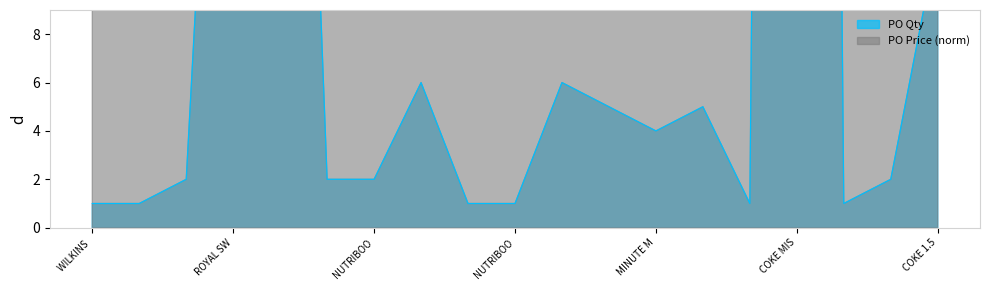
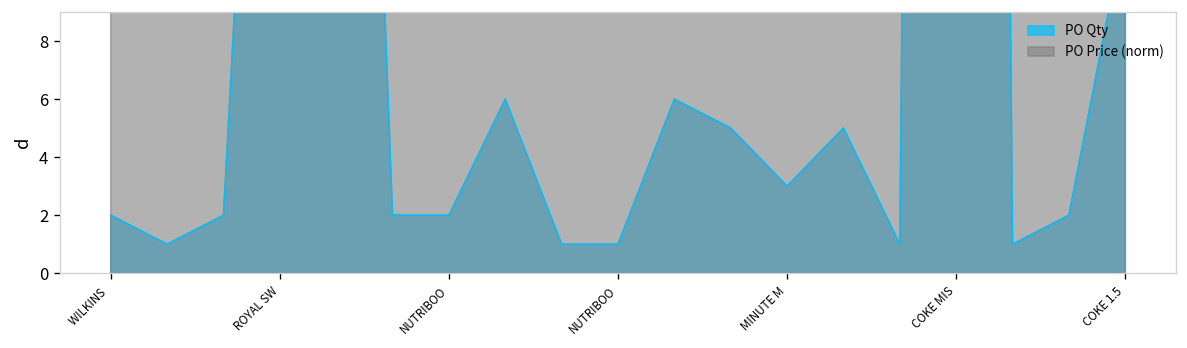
  {
    "PO Qty": {
-     "WILKINS": 1,
-     "MINUTE M": 4
+     "WILKINS": 2,
+     "MINUTE M": 3
    }
  }
